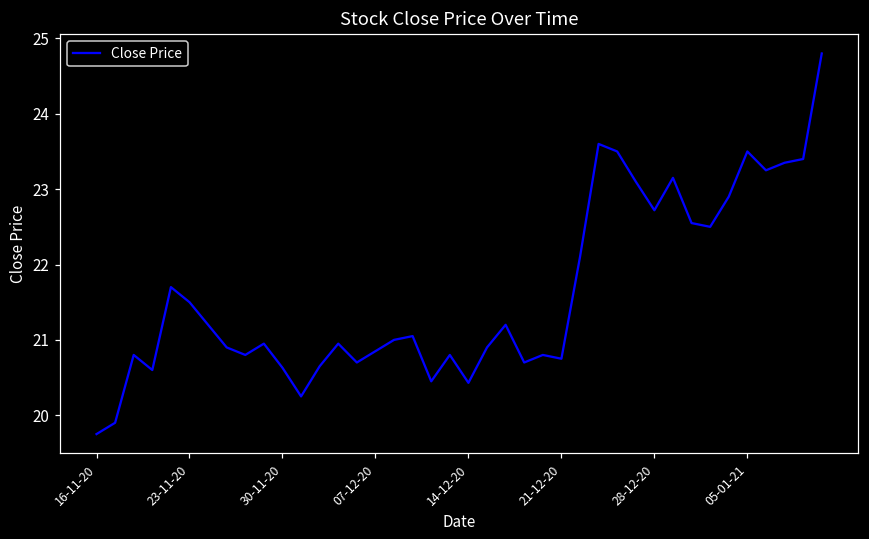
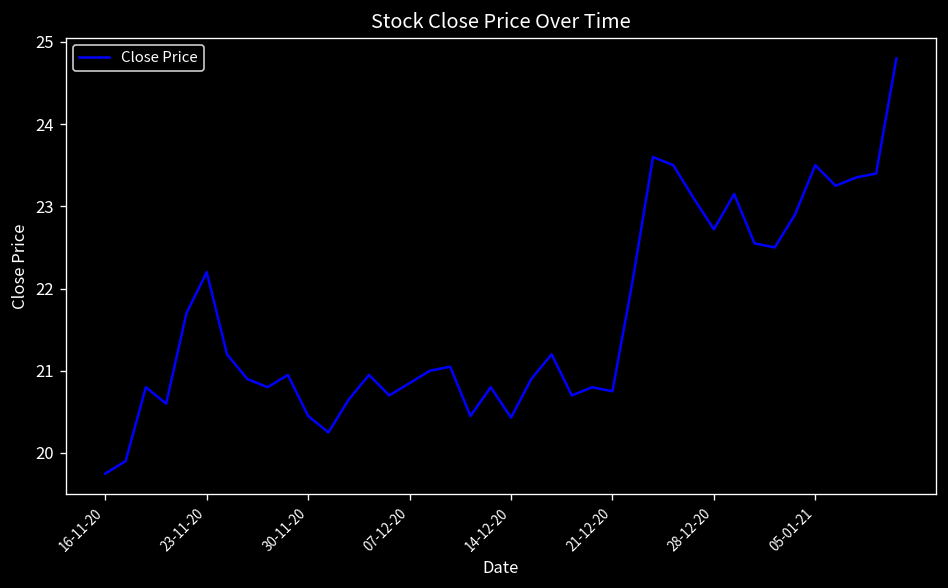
  {
    "16-11-20": 19.8,
-   "23-11-20": 21.5,
-   "30-11-20": 20.6,
+   "23-11-20": 22.2,
+   "30-11-20": 20.5,
    "07-12-20": 20.9,
    "14-12-20": 20.4,
    "21-12-20": 20.8,
    "28-12-20": 22.7,
    "05-01-21": 23.5
  }
